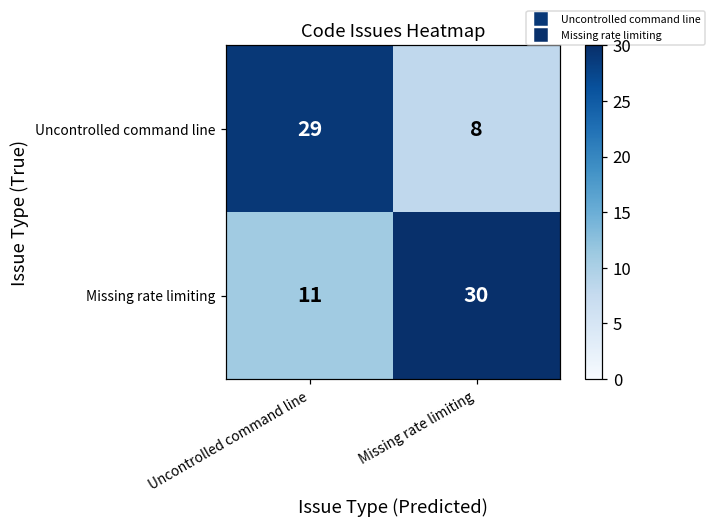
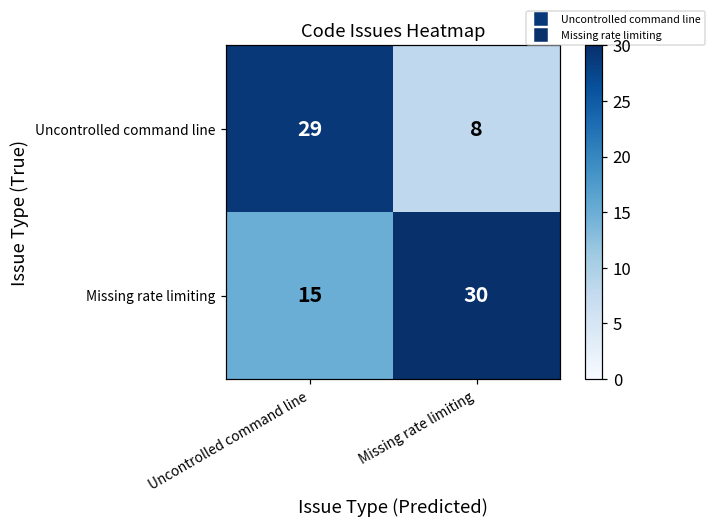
  {
    "Uncontrolled command line": {
      "Uncontrolled command line": 29,
      "Missing rate limiting": 8
    },
    "Missing rate limiting": {
-     "Uncontrolled command line": 11,
+     "Uncontrolled command line": 15,
      "Missing rate limiting": 30
    }
  }
